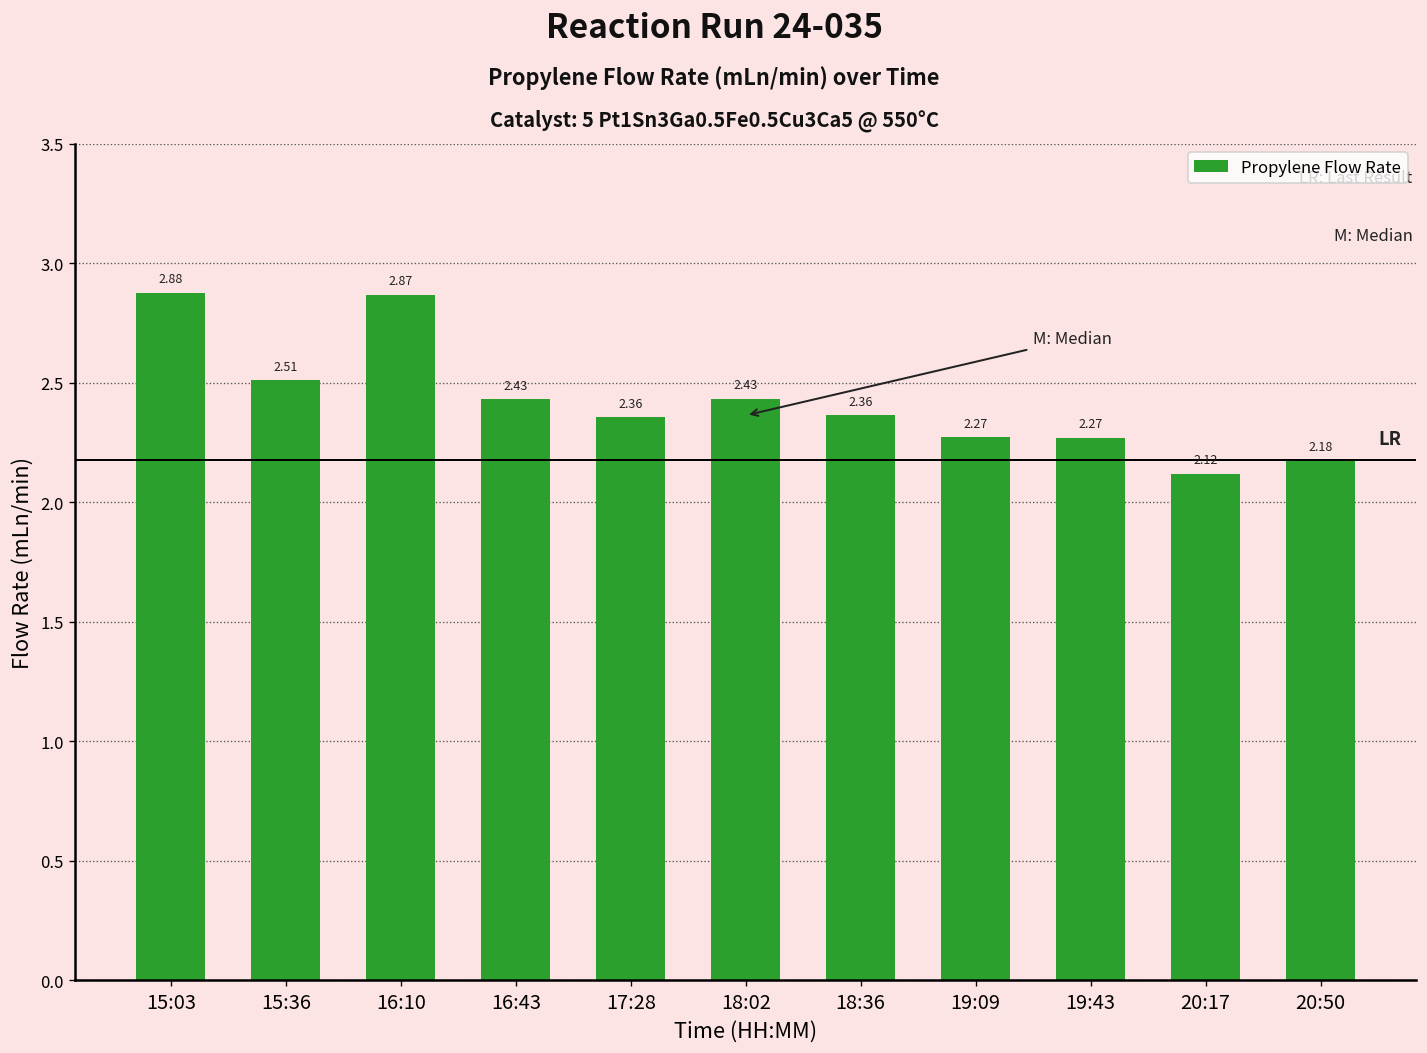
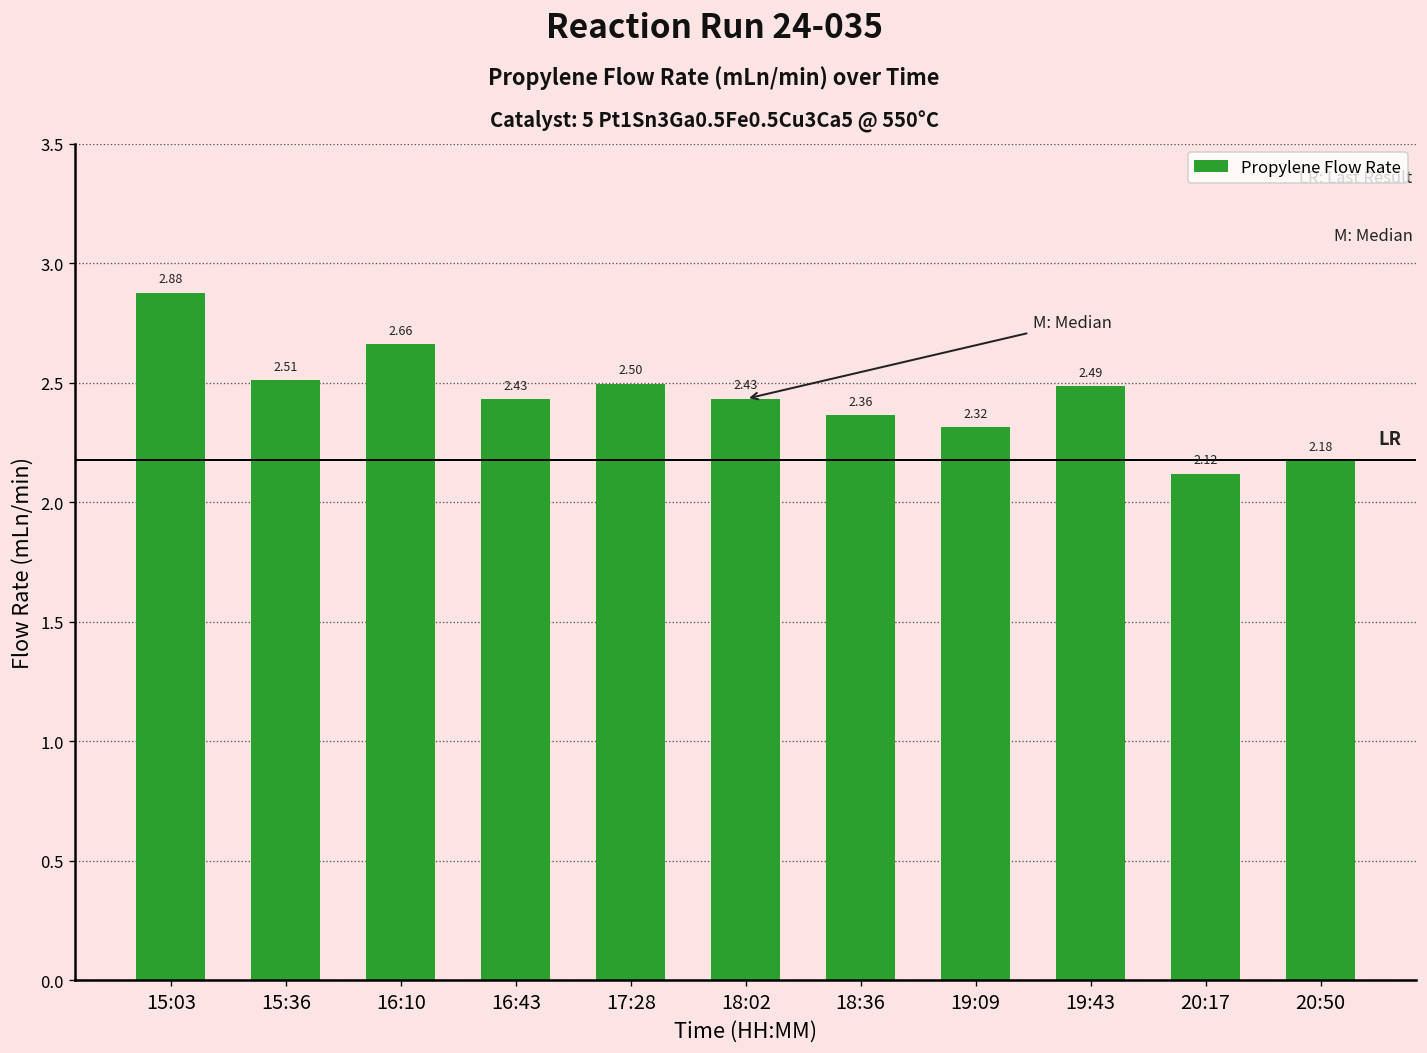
  {
    "15:03": 2.88,
    "15:36": 2.51,
-   "16:10": 2.87,
+   "16:10": 2.66,
    "16:43": 2.43,
-   "17:28": 2.36,
-   "19:09": 2.27,
-   "19:43": 2.27,
+   "17:28": 2.50,
+   "19:09": 2.32,
+   "19:43": 2.49,
    "20:17": 2.12,
    "20:50": 2.18
  }
